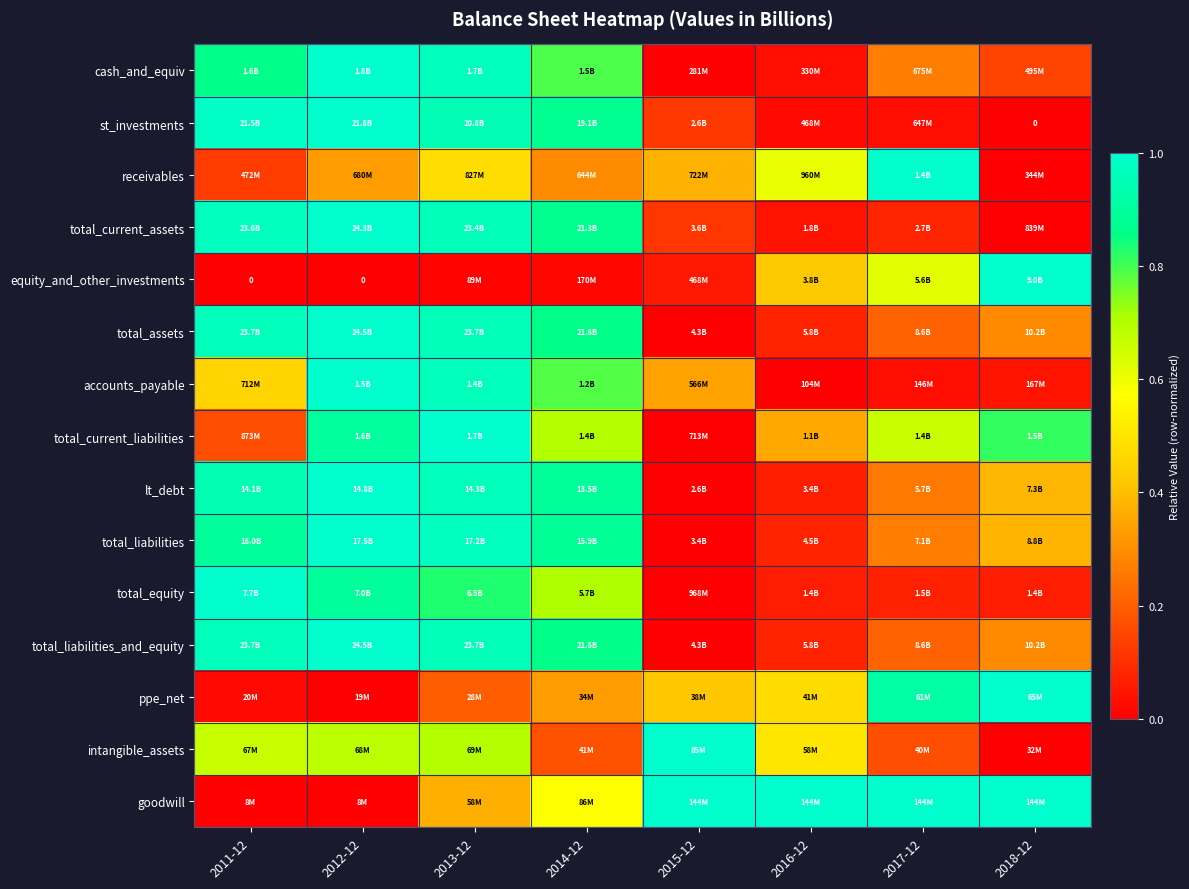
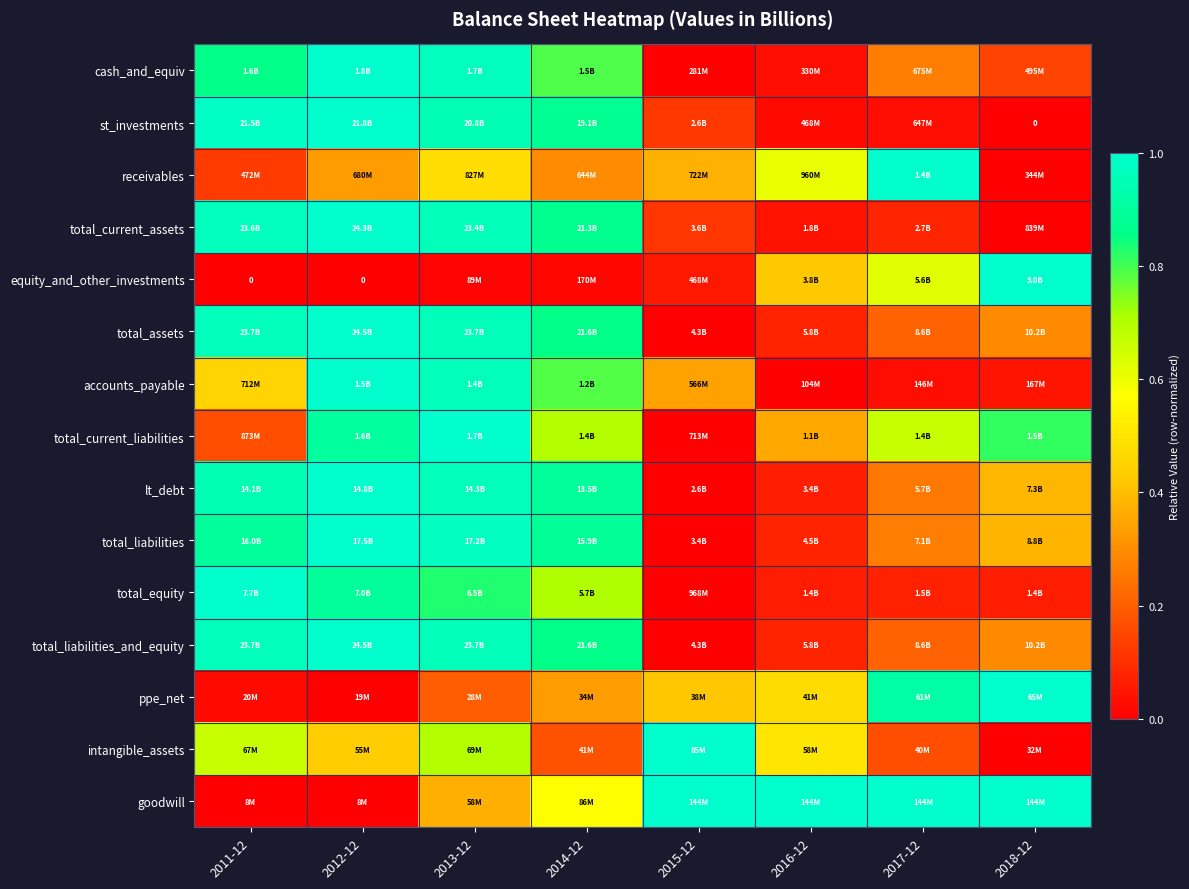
  {
    "cash_and_equiv": {
      "2011-12": "1.6B",
      "2012-12": "1.8B",
      "2013-12": "1.7B",
      "2014-12": "1.5B",
      "2015-12": "281M",
      "2016-12": "330M",
      "2017-12": "675M",
      "2018-12": "495M"
    },
    "st_investments": {
      "2011-12": "21.5B",
      "2012-12": "21.8B",
      "2013-12": "20.8B",
      "2014-12": "19.1B",
      "2015-12": "2.6B",
      "2016-12": "468M",
      "2017-12": "647M",
      "2018-12": "0"
    },
    "receivables": {
      "2011-12": "472M",
      "2012-12": "680M",
      "2013-12": "827M",
      "2014-12": "644M",
      "2015-12": "722M",
      "2016-12": "960M",
      "2017-12": "1.4B",
      "2018-12": "344M"
    },
    "total_current_assets": {
      "2011-12": "23.6B",
      "2012-12": "24.3B",
      "2013-12": "23.4B",
      "2014-12": "21.3B",
      "2015-12": "3.6B",
      "2016-12": "1.8B",
      "2017-12": "2.7B",
      "2018-12": "839M"
    },
    "equity_and_other_investments": {
      "2011-12": "0",
      "2012-12": "0",
      "2013-12": "89M",
      "2014-12": "170M",
      "2015-12": "468M",
      "2016-12": "3.8B",
      "2017-12": "5.6B",
      "2018-12": "9.0B"
    },
    "total_assets": {
      "2011-12": "23.7B",
      "2012-12": "24.5B",
      "2013-12": "23.7B",
      "2014-12": "21.6B",
      "2015-12": "4.3B",
      "2016-12": "5.8B",
      "2017-12": "8.6B",
      "2018-12": "10.2B"
    },
    "accounts_payable": {
      "2011-12": "712M",
      "2012-12": "1.5B",
      "2013-12": "1.4B",
      "2014-12": "1.2B",
      "2015-12": "566M",
      "2016-12": "104M",
      "2017-12": "146M",
      "2018-12": "167M"
    },
    "total_current_liabilities": {
      "2011-12": "873M",
      "2012-12": "1.6B",
      "2013-12": "1.7B",
      "2014-12": "1.4B",
      "2015-12": "713M",
      "2016-12": "1.1B",
      "2017-12": "1.4B",
      "2018-12": "1.5B"
    },
    "lt_debt": {
      "2011-12": "14.1B",
      "2012-12": "14.8B",
      "2013-12": "14.3B",
      "2014-12": "13.5B",
      "2015-12": "2.6B",
      "2016-12": "3.4B",
      "2017-12": "5.7B",
      "2018-12": "7.3B"
    },
    "total_liabilities": {
      "2011-12": "16.0B",
      "2012-12": "17.5B",
      "2013-12": "17.2B",
      "2014-12": "15.9B",
      "2015-12": "3.4B",
      "2016-12": "4.5B",
      "2017-12": "7.1B",
      "2018-12": "8.8B"
    },
    "total_equity": {
      "2011-12": "7.7B",
      "2012-12": "7.0B",
      "2013-12": "6.5B",
      "2014-12": "5.7B",
      "2015-12": "968M",
      "2016-12": "1.4B",
      "2017-12": "1.5B",
      "2018-12": "1.4B"
    },
    "total_liabilities_and_equity": {
      "2011-12": "23.7B",
      "2012-12": "24.5B",
      "2013-12": "23.7B",
      "2014-12": "21.6B",
      "2015-12": "4.3B",
      "2016-12": "5.8B",
      "2017-12": "8.6B",
      "2018-12": "10.2B"
    },
    "ppe_net": {
      "2011-12": "20M",
      "2012-12": "19M",
      "2013-12": "28M",
      "2014-12": "34M",
      "2015-12": "38M",
      "2016-12": "41M",
      "2017-12": "61M",
      "2018-12": "65M"
    },
    "intangible_assets": {
      "2011-12": "67M",
-     "2012-12": "68M",
+     "2012-12": "55M",
      "2013-12": "69M",
      "2014-12": "41M",
      "2015-12": "85M",
      "2016-12": "58M",
      "2017-12": "40M",
      "2018-12": "32M"
    },
    "goodwill": {
      "2011-12": "8M",
      "2012-12": "8M",
      "2013-12": "58M",
      "2014-12": "86M",
      "2015-12": "144M",
      "2016-12": "144M",
      "2017-12": "144M",
      "2018-12": "144M"
    }
  }
